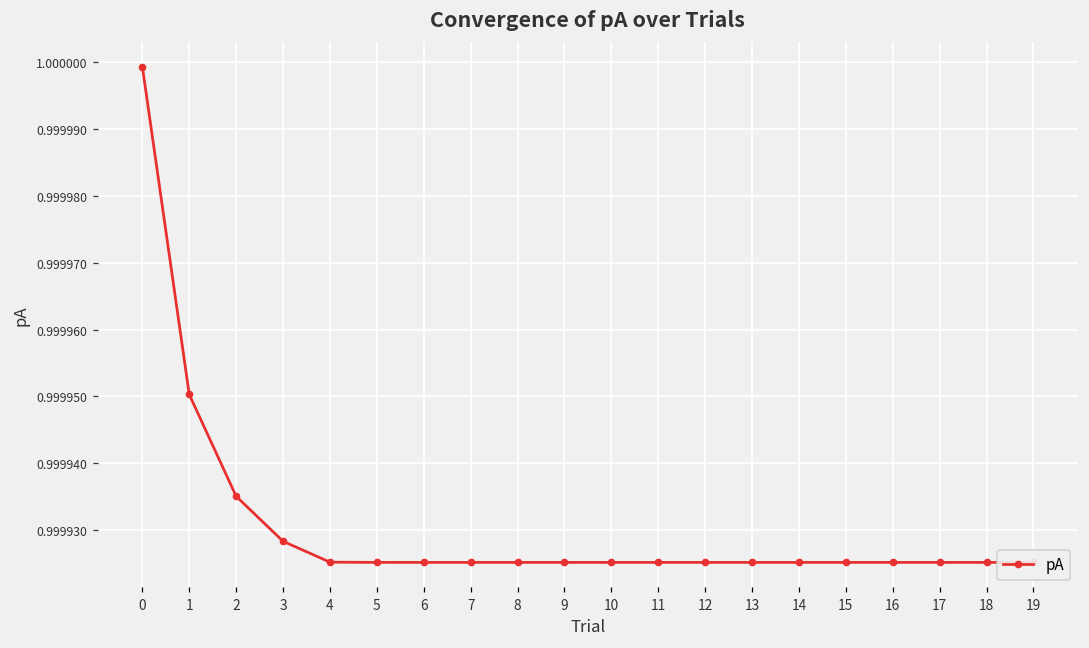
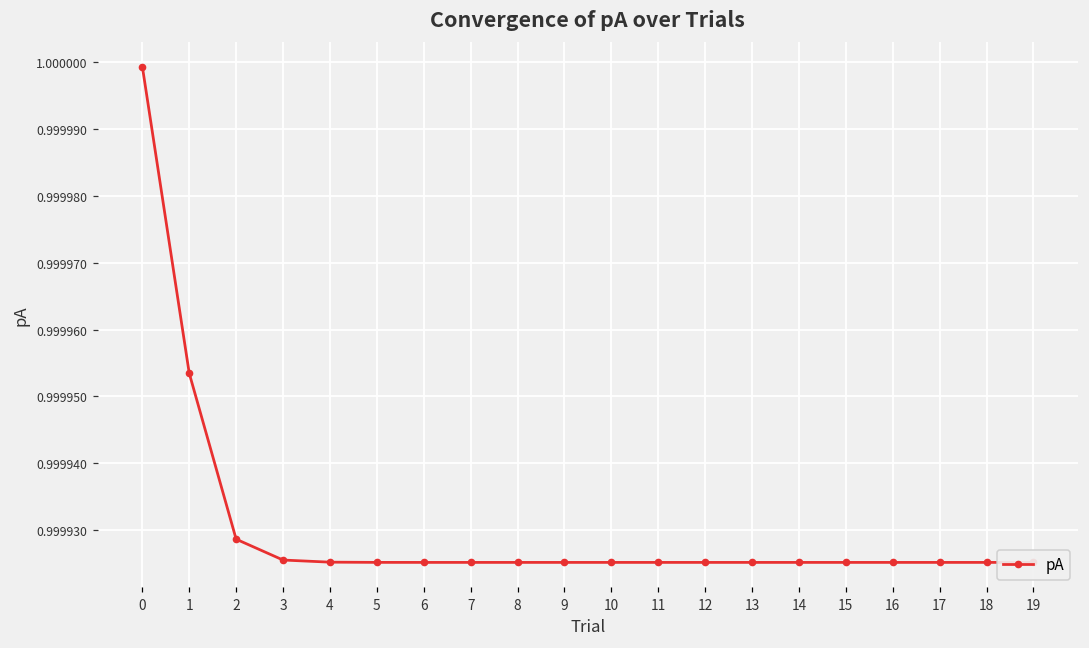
  {
    "0": 0.999999,
-   "1": 0.999950,
-   "2": 0.999935,
-   "3": 0.999928,
+   "1": 0.999953,
+   "2": 0.999929,
+   "3": 0.999926,
    "4": 0.999925,
    "5": 0.999925,
    "6": 0.999925,
    "7": 0.999925,
    "8": 0.999925,
    "9": 0.999925,
    "10": 0.999925,
    "11": 0.999925,
    "12": 0.999925,
    "13": 0.999925,
    "14": 0.999925,
    "15": 0.999925,
    "16": 0.999925,
    "17": 0.999925,
    "18": 0.999925
  }
